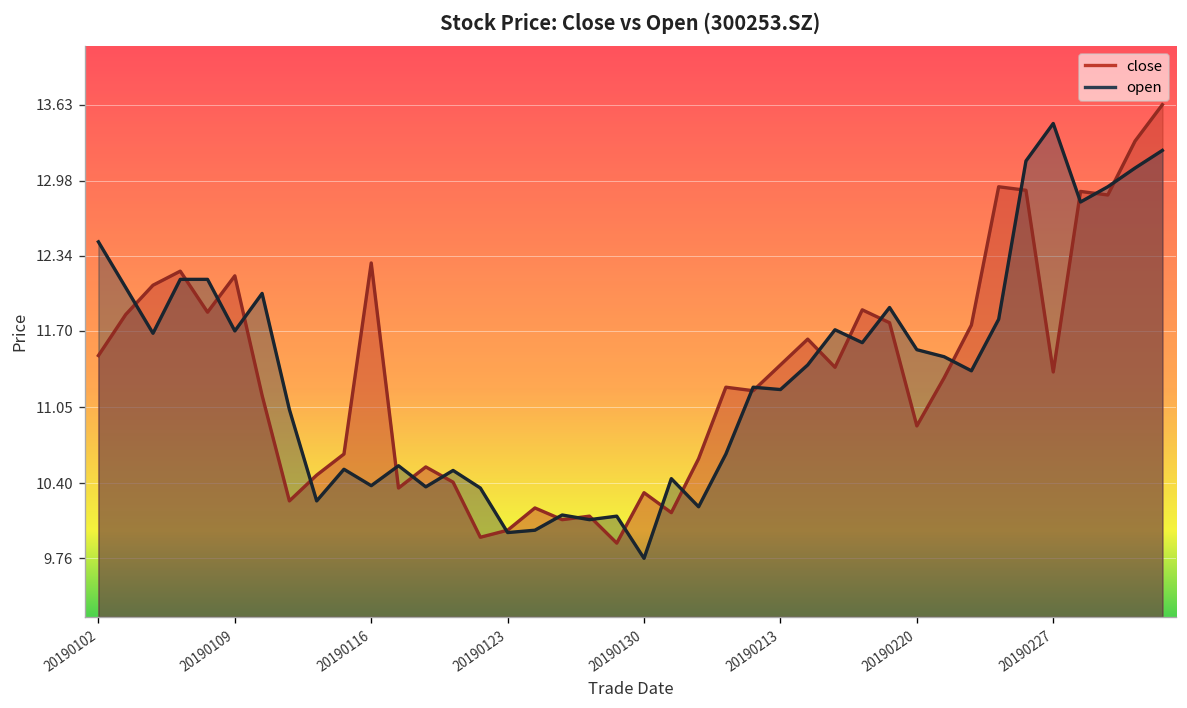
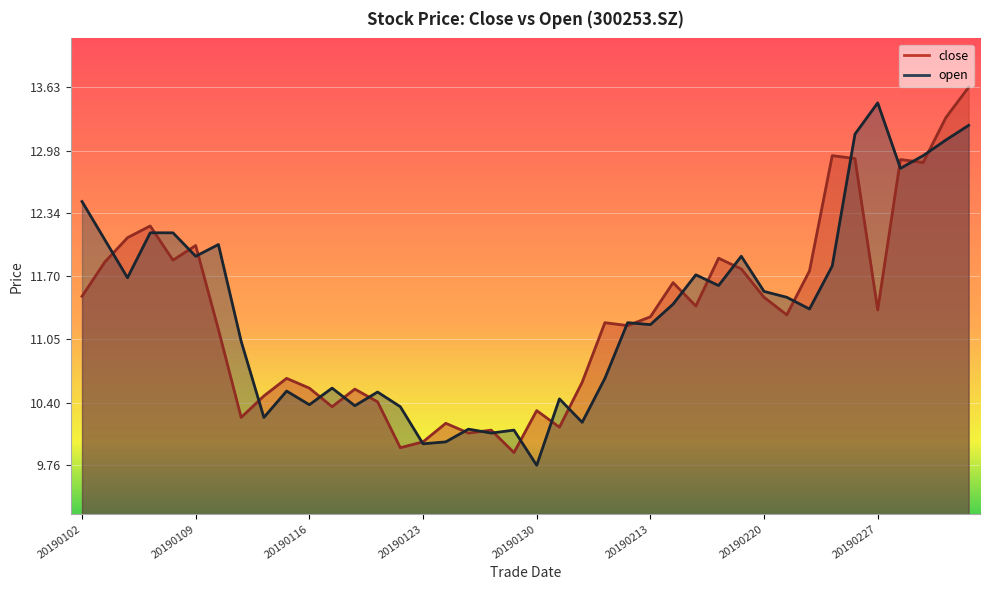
  {
    "close": {
      "20190102": 11.5,
-     "20190109": 12.2,
-     "20190116": 12.3,
+     "20190109": 12.0,
+     "20190116": 10.6,
      "20190130": 10.3,
-     "20190213": 11.4,
-     "20190220": 10.9,
+     "20190213": 11.3,
+     "20190220": 11.5,
      "20190227": 11.4
    },
    "open": {
      "20190102": 12.5,
-     "20190109": 11.7,
+     "20190109": 11.9,
      "20190116": 10.4,
      "20190130": 9.8,
      "20190213": 11.2,
      "20190220": 11.5,
      "20190227": 13.5
    }
  }
